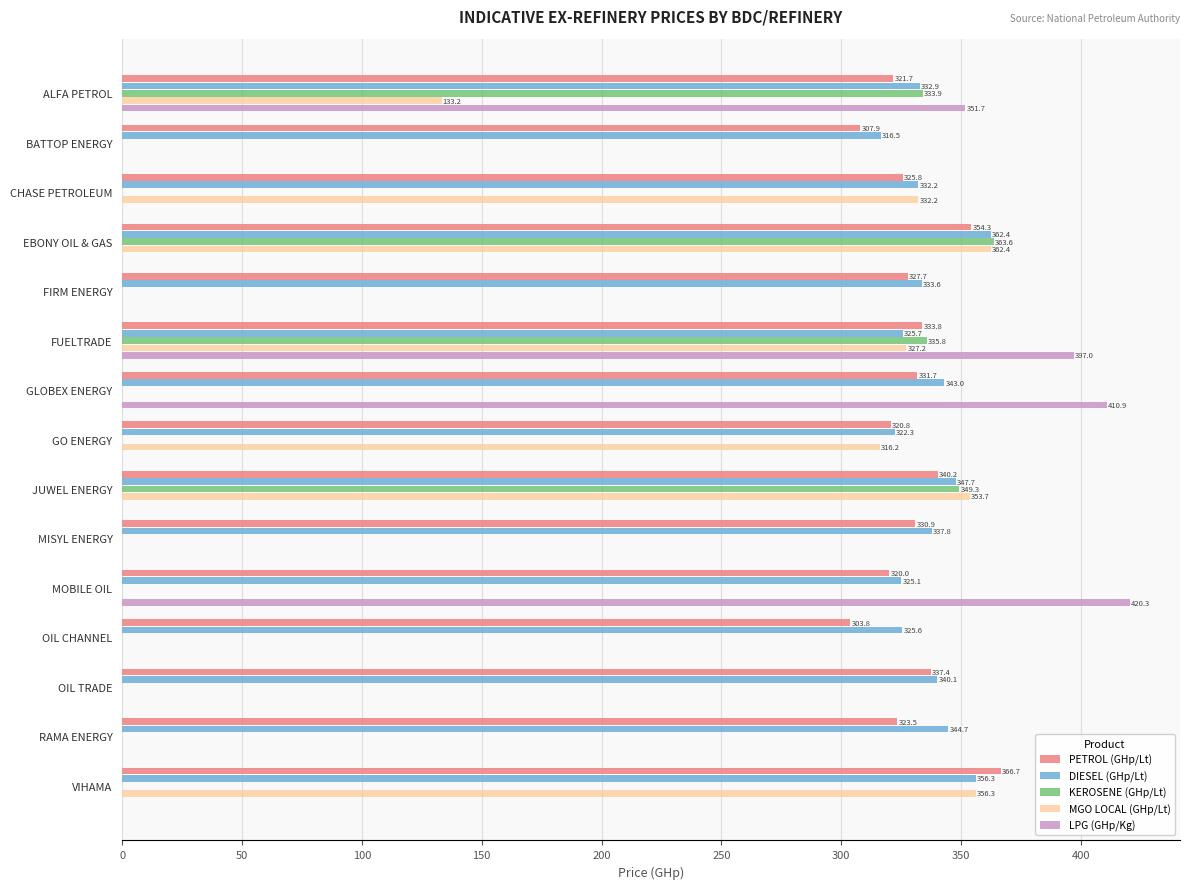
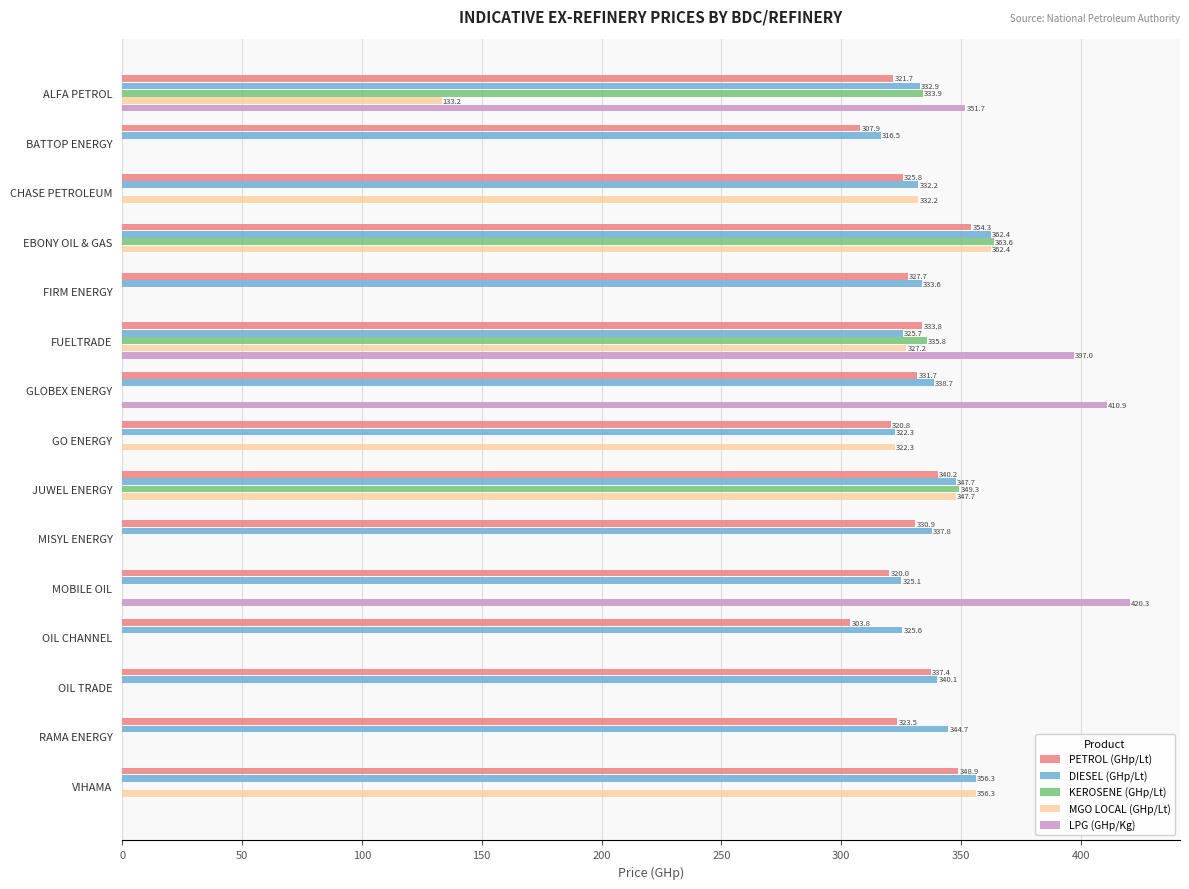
  {
    "PETROL (GHp/Lt)": {
      "ALFA PETROL": 321.7,
      "BATTOP ENERGY": 307.9,
      "CHASE PETROLEUM": 325.8,
      "EBONY OIL & GAS": 354.3,
      "FIRM ENERGY": 327.7,
      "FUELTRADE": 333.8,
      "GLOBEX ENERGY": 331.7,
      "GO ENERGY": 320.8,
      "JUWEL ENERGY": 340.2,
      "MISYL ENERGY": 330.9,
      "MOBILE OIL": 320.0,
      "OIL CHANNEL": 303.8,
      "OIL TRADE": 337.4,
      "RAMA ENERGY": 323.5,
-     "VIHAMA": 366.7
+     "VIHAMA": 348.9
    },
    "DIESEL (GHp/Lt)": {
      "ALFA PETROL": 332.9,
      "BATTOP ENERGY": 316.5,
      "CHASE PETROLEUM": 332.2,
      "EBONY OIL & GAS": 362.4,
      "FIRM ENERGY": 333.6,
      "FUELTRADE": 325.7,
-     "GLOBEX ENERGY": 343.0,
+     "GLOBEX ENERGY": 338.7,
      "GO ENERGY": 322.3,
      "JUWEL ENERGY": 347.7,
      "MISYL ENERGY": 337.8,
      "MOBILE OIL": 325.1,
      "OIL CHANNEL": 325.6,
      "OIL TRADE": 340.1,
      "RAMA ENERGY": 344.7,
      "VIHAMA": 356.3
    },
    "KEROSENE (GHp/Lt)": {
      "ALFA PETROL": 333.9,
      "EBONY OIL & GAS": 363.6,
      "FUELTRADE": 335.8,
      "JUWEL ENERGY": 349.3
    },
    "MGO LOCAL (GHp/Lt)": {
      "ALFA PETROL": 133.2,
      "CHASE PETROLEUM": 332.2,
      "EBONY OIL & GAS": 362.4,
      "FUELTRADE": 327.2,
-     "GO ENERGY": 316.2,
-     "JUWEL ENERGY": 353.7,
+     "GO ENERGY": 322.3,
+     "JUWEL ENERGY": 347.7,
      "VIHAMA": 356.3
    },
    "LPG (GHp/Kg)": {
      "ALFA PETROL": 351.7,
      "FUELTRADE": 397.0,
      "GLOBEX ENERGY": 410.9,
      "MOBILE OIL": 420.3
    }
  }
